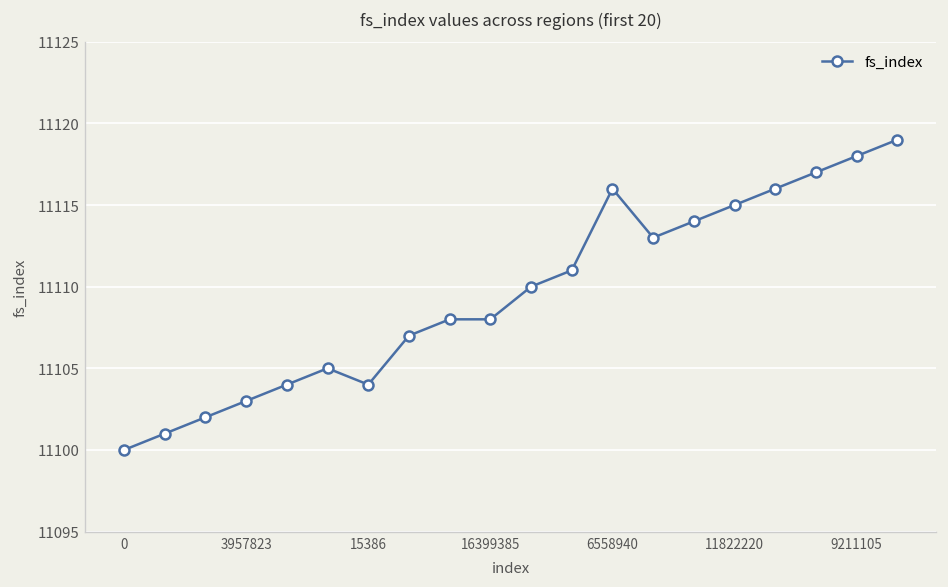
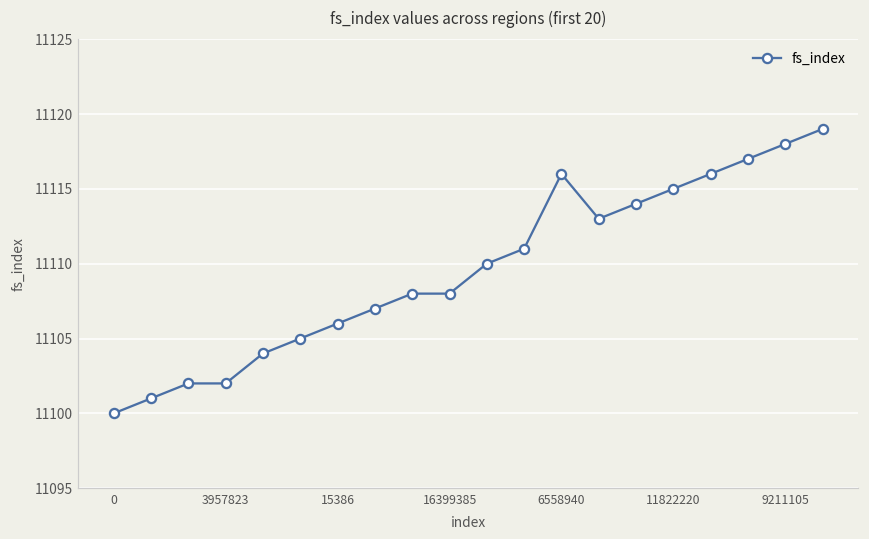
  {
    "0": 11100,
-   "3957823": 11103,
-   "15386": 11104,
+   "3957823": 11102,
+   "15386": 11106,
    "16399385": 11108,
    "6558940": 11116,
    "11822220": 11115,
    "9211105": 11118
  }
